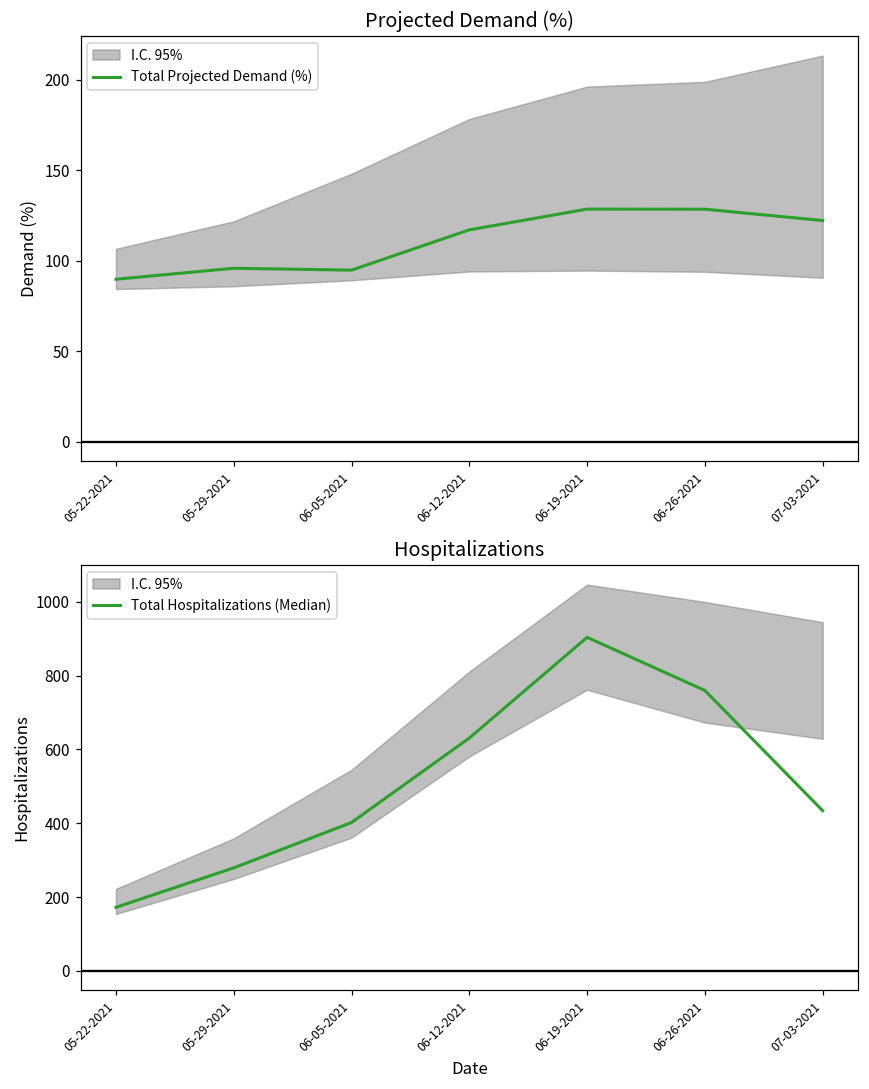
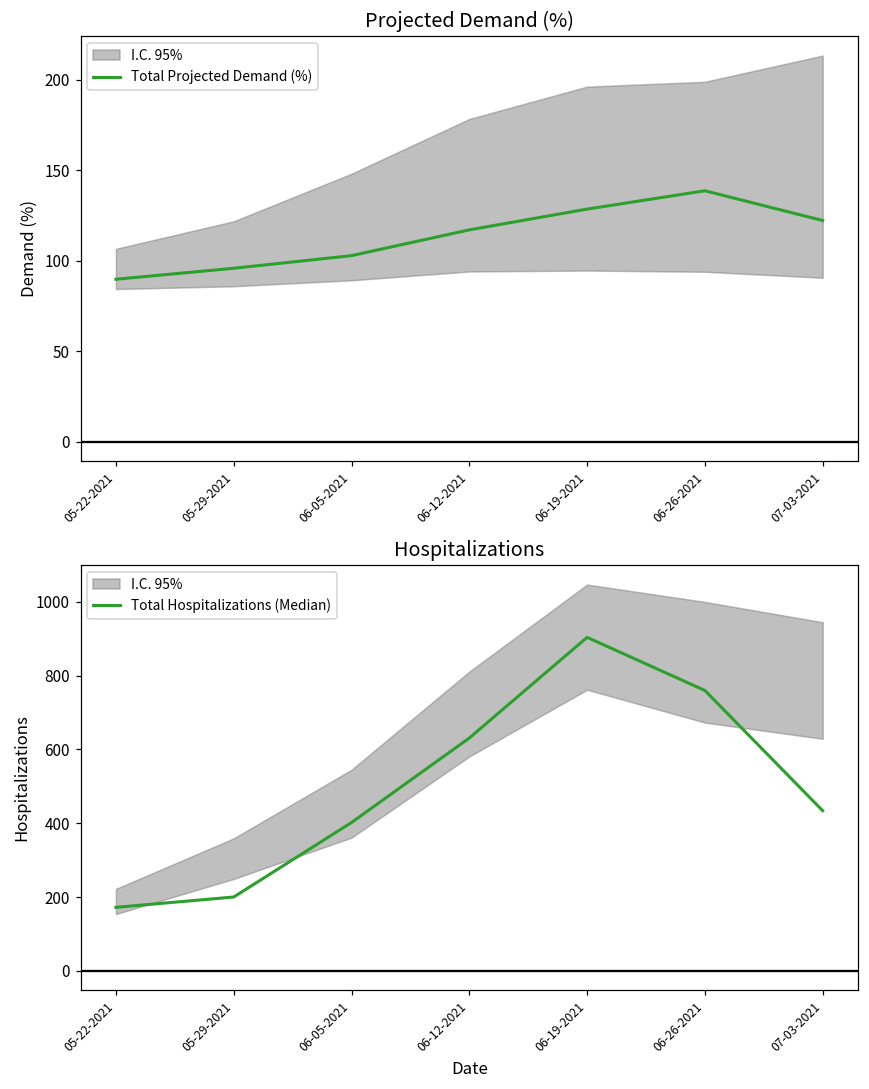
  {
    "Projected Demand (%)": {
      "Total Projected Demand (%)": {
        "05-22-2021": 90,
        "05-29-2021": 96,
-       "06-05-2021": 95,
+       "06-05-2021": 103,
        "06-12-2021": 117,
        "06-19-2021": 129,
-       "06-26-2021": 128,
+       "06-26-2021": 139,
        "07-03-2021": 122
      }
    },
    "Hospitalizations": {
      "Total Hospitalizations (Median)": {
        "05-22-2021": 170,
-       "05-29-2021": 280,
+       "05-29-2021": 200,
        "06-05-2021": 400,
        "06-12-2021": 630,
        "06-19-2021": 900,
        "06-26-2021": 760,
        "07-03-2021": 430
      }
    }
  }
